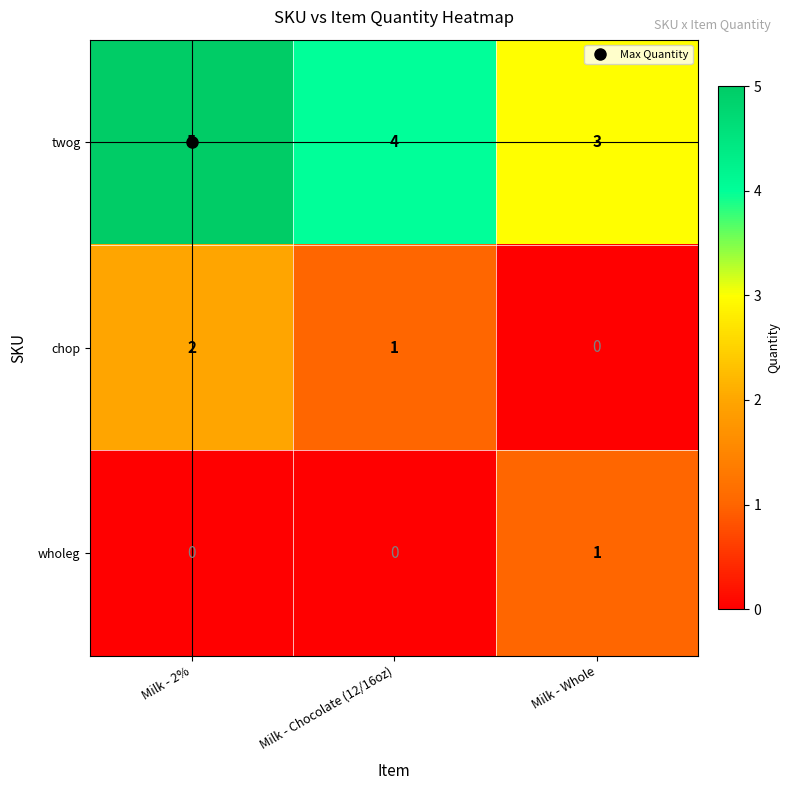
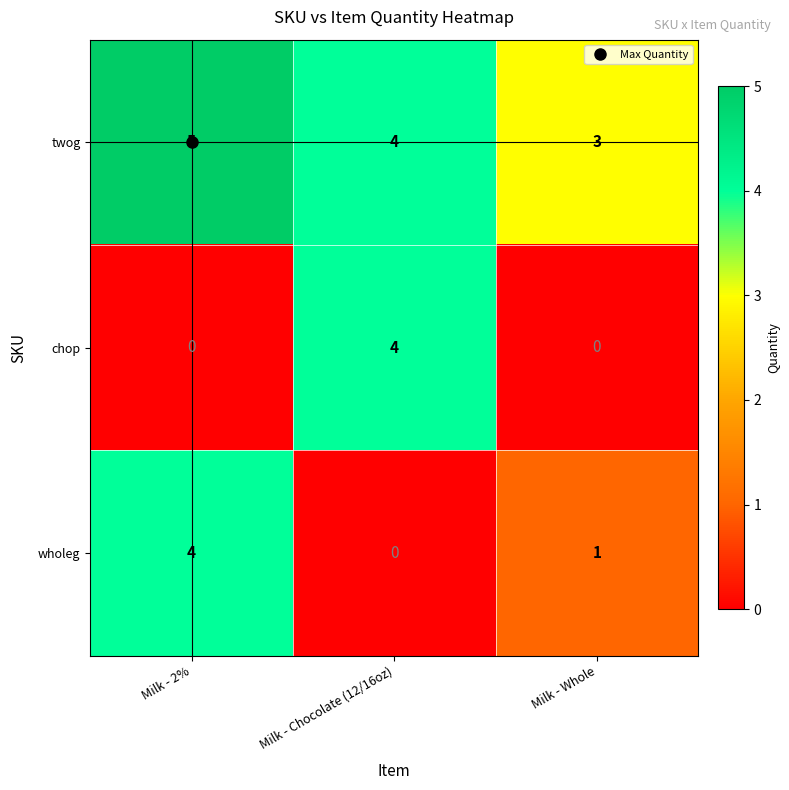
  {
    "twog": {
      "Milk - Chocolate (12/16oz)": 4,
      "Milk - Whole": 3
    },
    "chop": {
-     "Milk - 2%": 2,
-     "Milk - Chocolate (12/16oz)": 1,
+     "Milk - 2%": 0,
+     "Milk - Chocolate (12/16oz)": 4,
      "Milk - Whole": 0
    },
    "wholeg": {
-     "Milk - 2%": 0,
+     "Milk - 2%": 4,
      "Milk - Chocolate (12/16oz)": 0,
      "Milk - Whole": 1
    }
  }
